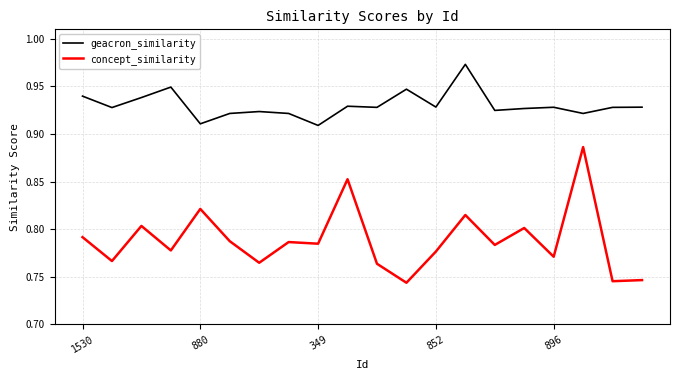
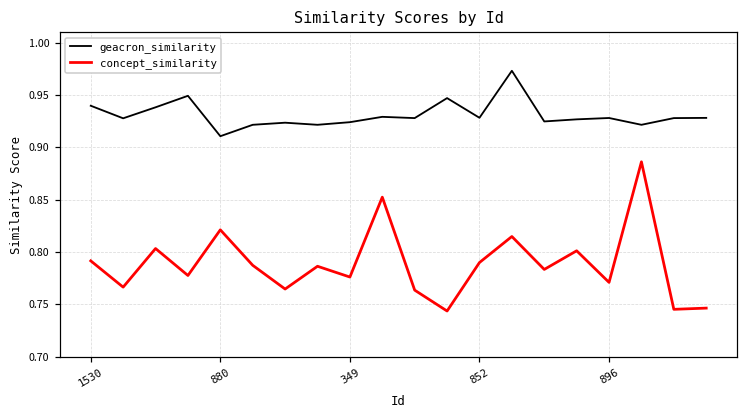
  {
    "geacron_similarity": {
      "1530": 0.94,
      "880": 0.91,
-     "349": 0.91,
+     "349": 0.92,
      "852": 0.93,
      "896": 0.93
    },
    "concept_similarity": {
      "1530": 0.79,
      "880": 0.82,
-     "349": 0.785,
-     "852": 0.78,
+     "349": 0.776,
+     "852": 0.79,
      "896": 0.77
    }
  }
